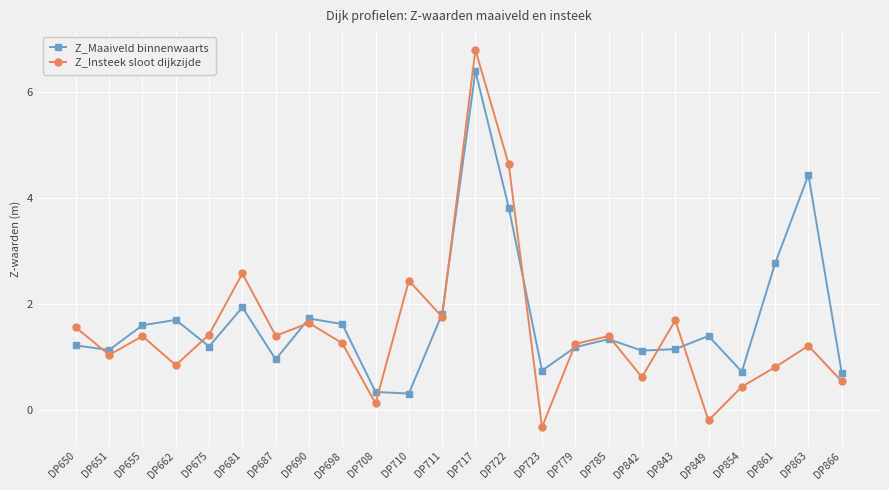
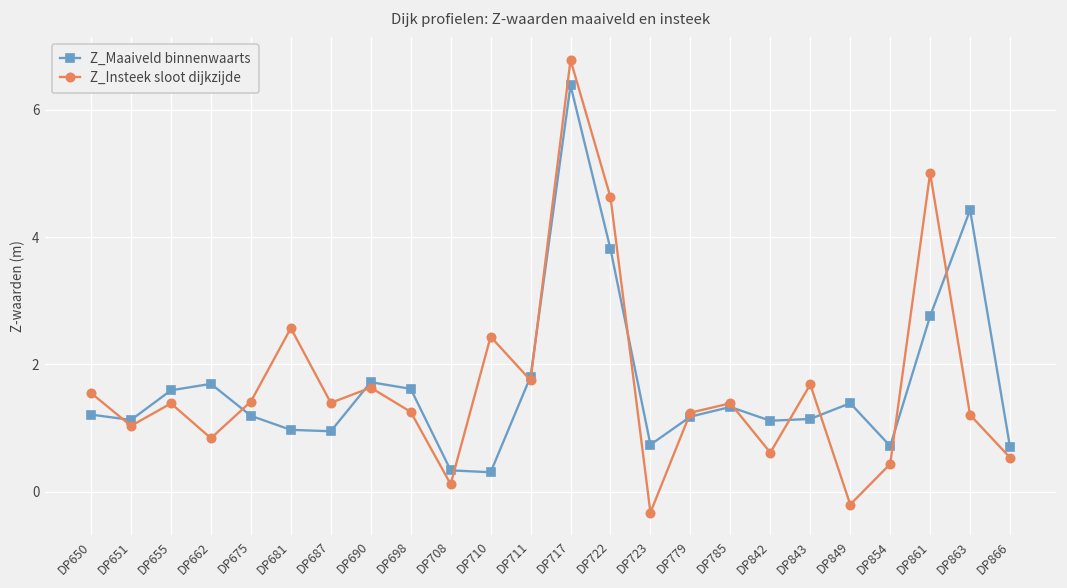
  {
    "Z_Maaiveld binnenwaarts": {
      "DP650": 1.2,
      "DP651": 1.1,
      "DP655": 1.6,
      "DP662": 1.7,
      "DP675": 1.2,
-     "DP681": 1.9,
+     "DP681": 1.0,
      "DP687": 0.9,
      "DP690": 1.7,
      "DP698": 1.6,
      "DP708": 0.3,
      "DP710": 0.3,
      "DP711": 1.8,
      "DP717": 6.4,
      "DP722": 3.8,
      "DP723": 0.7,
      "DP779": 1.2,
      "DP785": 1.3,
      "DP842": 1.1,
      "DP843": 1.1,
      "DP849": 1.4,
      "DP854": 0.7,
      "DP861": 2.8,
      "DP863": 4.4,
      "DP866": 0.7
    },
    "Z_Insteek sloot dijkzijde": {
      "DP650": 1.6,
      "DP651": 1.0,
      "DP655": 1.4,
      "DP662": 0.8,
      "DP675": 1.4,
      "DP681": 2.6,
      "DP687": 1.4,
      "DP690": 1.6,
      "DP698": 1.3,
      "DP708": 0.1,
      "DP710": 2.4,
      "DP711": 1.8,
      "DP717": 6.8,
      "DP722": 4.6,
      "DP723": -0.3,
      "DP779": 1.2,
      "DP785": 1.4,
      "DP842": 0.6,
      "DP843": 1.7,
      "DP849": -0.2,
      "DP854": 0.4,
-     "DP861": 0.8,
+     "DP861": 5.0,
      "DP863": 1.2,
      "DP866": 0.5
    }
  }
